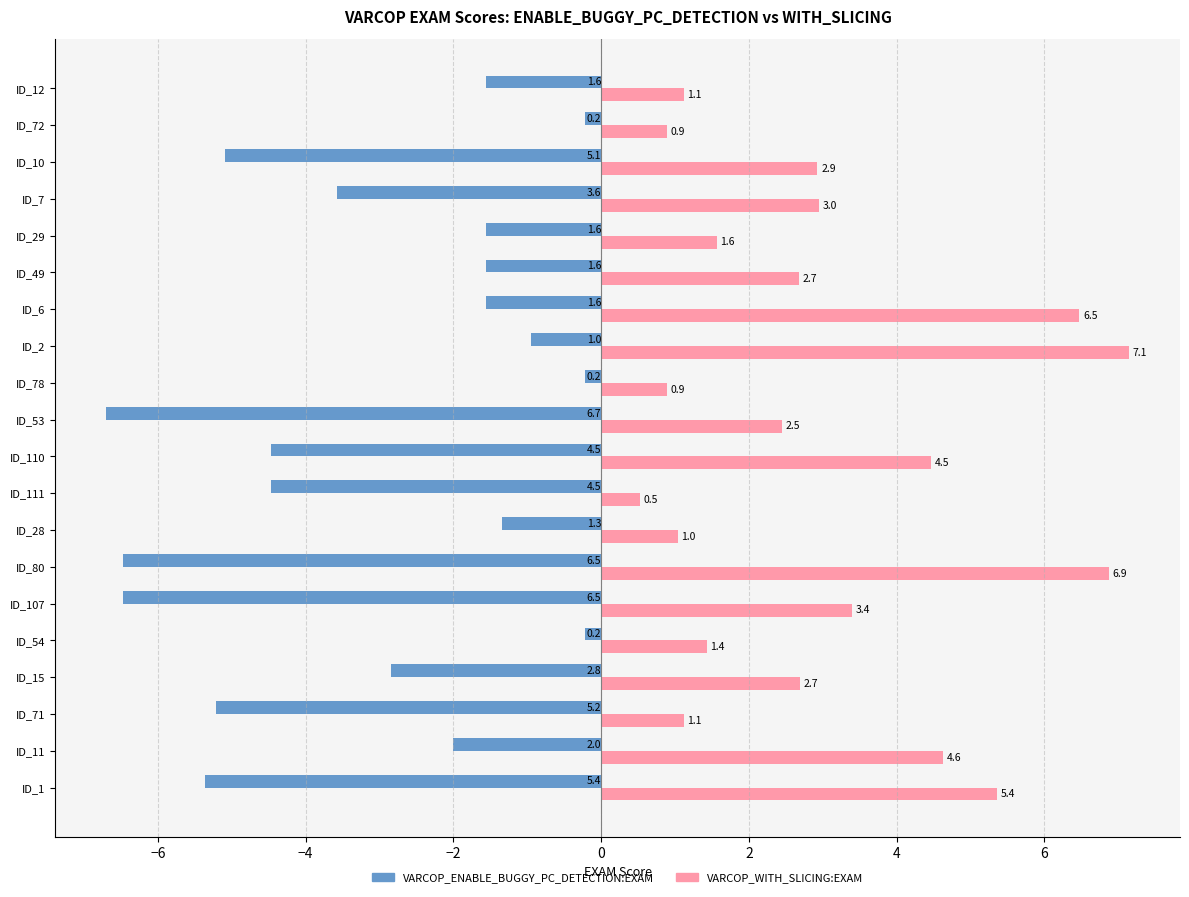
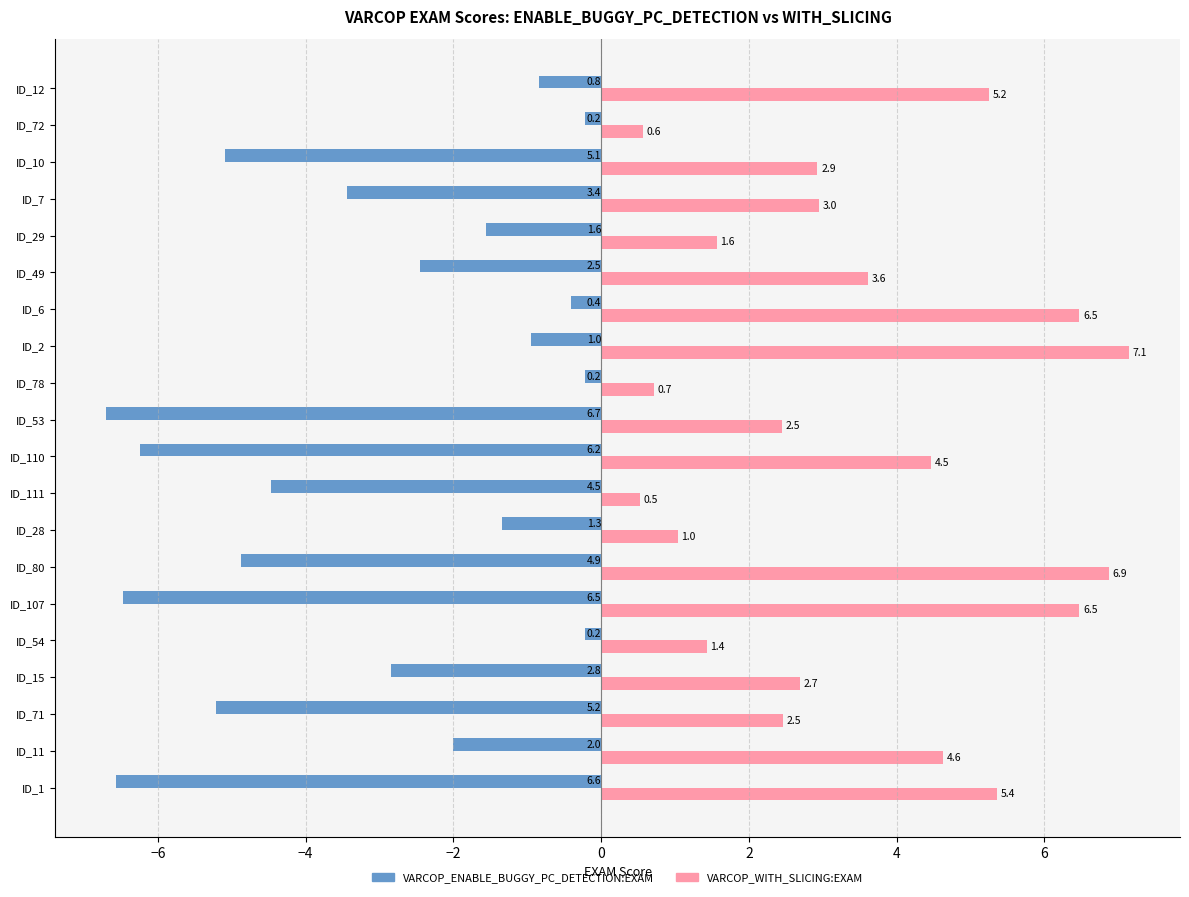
  {
    "VARCOP_ENABLE_BUGGY_PC_DETECTION:EXAM": {
-     "ID_12": 1.6,
-     "ID_7": 3.6,
-     "ID_49": 1.6,
-     "ID_6": 1.6,
-     "ID_110": 4.5,
-     "ID_80": 6.5,
-     "ID_1": 5.4
+     "ID_12": 0.8,
+     "ID_7": 3.4,
+     "ID_49": 2.5,
+     "ID_6": 0.4,
+     "ID_110": 6.2,
+     "ID_80": 4.9,
+     "ID_1": 6.6
    },
    "VARCOP_WITH_SLICING:EXAM": {
-     "ID_12": 1.1,
-     "ID_72": 0.9,
+     "ID_12": 5.2,
+     "ID_72": 0.6,
      "ID_10": 2.9,
      "ID_7": 3.0,
      "ID_29": 1.6,
-     "ID_49": 2.7,
+     "ID_49": 3.6,
      "ID_6": 6.5,
      "ID_2": 7.1,
-     "ID_78": 0.9,
+     "ID_78": 0.7,
      "ID_53": 2.5,
      "ID_110": 4.5,
      "ID_111": 0.5,
      "ID_28": 1.0,
      "ID_80": 6.9,
-     "ID_107": 3.4,
+     "ID_107": 6.5,
      "ID_54": 1.4,
      "ID_15": 2.7,
-     "ID_71": 1.1,
+     "ID_71": 2.5,
      "ID_11": 4.6,
      "ID_1": 5.4
    }
  }
